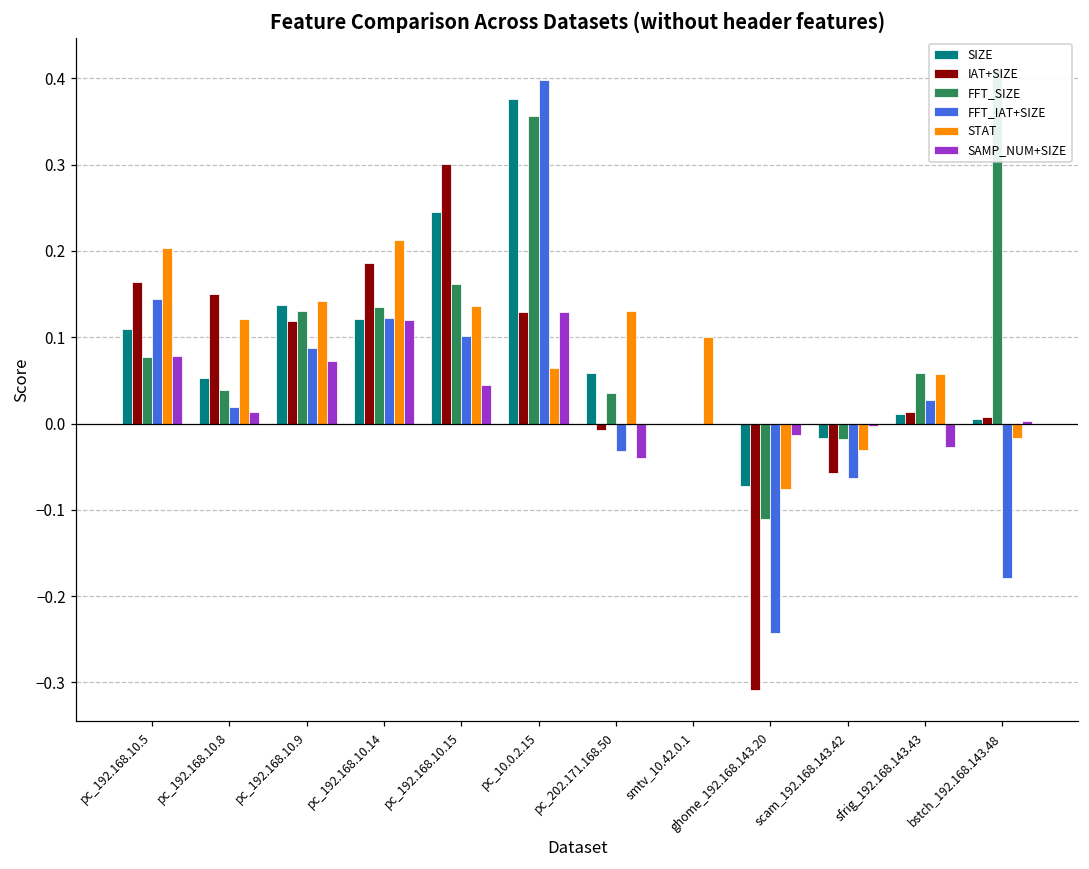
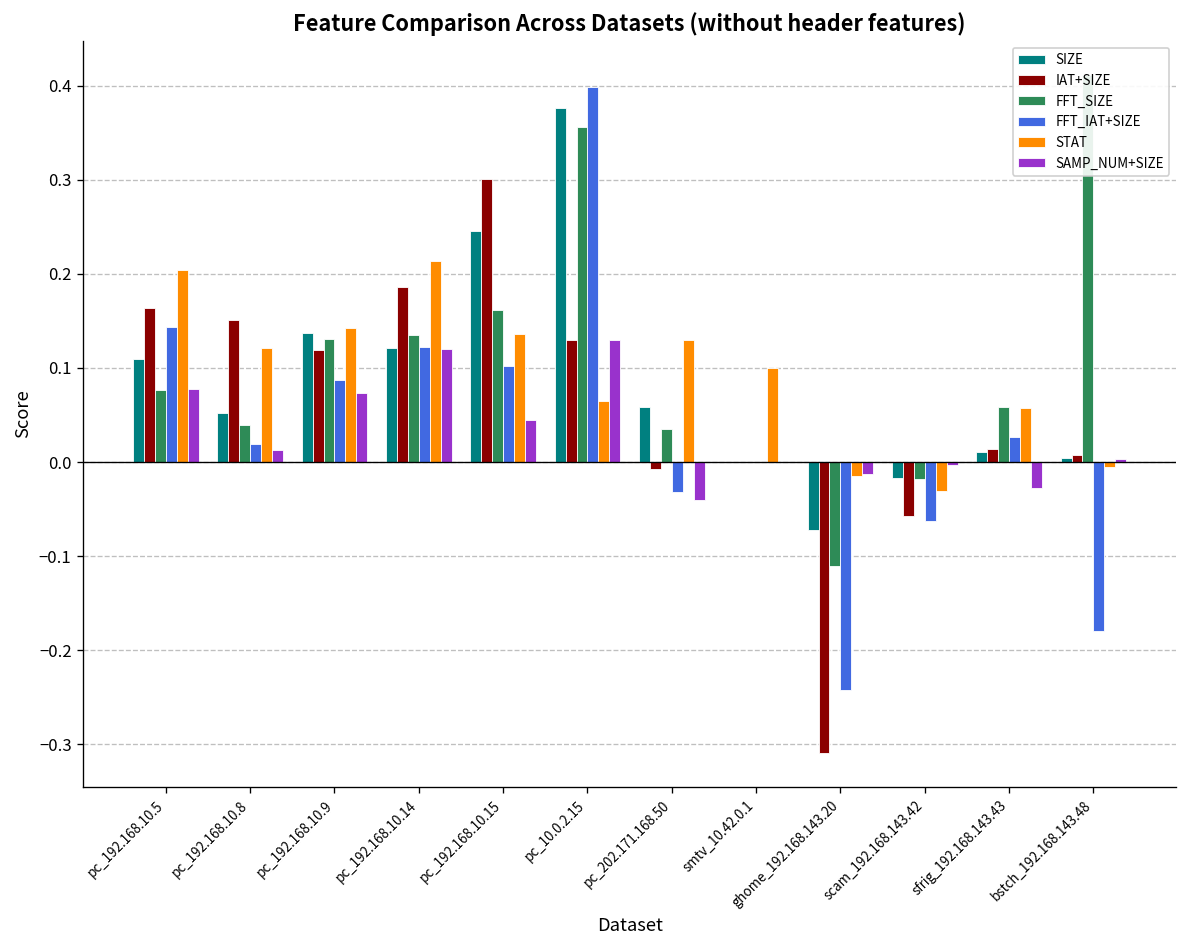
  {
    "SIZE": {
      "pc_192.168.10.5": 0.11,
      "pc_192.168.10.8": 0.05,
      "pc_192.168.10.9": 0.14,
      "pc_192.168.10.14": 0.12,
      "pc_192.168.10.15": 0.25,
      "pc_10.0.2.15": 0.38,
      "pc_202.171.168.50": 0.06,
      "smtv_10.42.0.1": 0.00,
      "ghome_192.168.143.20": -0.07,
      "scam_192.168.143.42": -0.02,
      "sfrig_192.168.143.43": 0.01,
      "bstch_192.168.143.48": 0.00
    },
    "IAT+SIZE": {
      "pc_192.168.10.5": 0.16,
      "pc_192.168.10.8": 0.15,
      "pc_192.168.10.9": 0.12,
      "pc_192.168.10.14": 0.19,
      "pc_192.168.10.15": 0.30,
      "pc_10.0.2.15": 0.13,
      "pc_202.171.168.50": -0.01,
      "smtv_10.42.0.1": 0.00,
      "ghome_192.168.143.20": -0.31,
      "scam_192.168.143.42": -0.06,
      "sfrig_192.168.143.43": 0.01,
      "bstch_192.168.143.48": 0.01
    },
    "FFT_SIZE": {
      "pc_192.168.10.5": 0.08,
      "pc_192.168.10.8": 0.04,
      "pc_192.168.10.9": 0.13,
      "pc_192.168.10.14": 0.13,
      "pc_192.168.10.15": 0.16,
      "pc_10.0.2.15": 0.36,
      "pc_202.171.168.50": 0.03,
      "smtv_10.42.0.1": 0.00,
      "ghome_192.168.143.20": -0.11,
      "scam_192.168.143.42": -0.02,
      "sfrig_192.168.143.43": 0.06
    },
    "FFT_IAT+SIZE": {
      "pc_192.168.10.5": 0.14,
      "pc_192.168.10.8": 0.02,
      "pc_192.168.10.9": 0.09,
      "pc_192.168.10.14": 0.12,
      "pc_192.168.10.15": 0.10,
      "pc_10.0.2.15": 0.40,
      "pc_202.171.168.50": -0.03,
      "smtv_10.42.0.1": 0.00,
      "ghome_192.168.143.20": -0.24,
      "scam_192.168.143.42": -0.06,
      "sfrig_192.168.143.43": 0.03,
      "bstch_192.168.143.48": -0.18
    },
    "STAT": {
      "pc_192.168.10.5": 0.20,
      "pc_192.168.10.8": 0.12,
      "pc_192.168.10.9": 0.14,
      "pc_192.168.10.14": 0.21,
      "pc_192.168.10.15": 0.14,
      "pc_10.0.2.15": 0.06,
      "pc_202.171.168.50": 0.13,
      "smtv_10.42.0.1": 0.10,
-     "ghome_192.168.143.20": -0.08,
+     "ghome_192.168.143.20": -0.01,
      "scam_192.168.143.42": -0.03,
      "sfrig_192.168.143.43": 0.06,
-     "bstch_192.168.143.48": -0.02
+     "bstch_192.168.143.48": -0.01
    },
    "SAMP_NUM+SIZE": {
      "pc_192.168.10.5": 0.08,
      "pc_192.168.10.8": 0.01,
      "pc_192.168.10.9": 0.07,
      "pc_192.168.10.14": 0.12,
      "pc_192.168.10.15": 0.05,
      "pc_10.0.2.15": 0.13,
      "pc_202.171.168.50": -0.04,
      "smtv_10.42.0.1": 0.00,
      "ghome_192.168.143.20": -0.01,
      "scam_192.168.143.42": 0.00,
      "sfrig_192.168.143.43": -0.03,
      "bstch_192.168.143.48": 0.00
    }
  }
